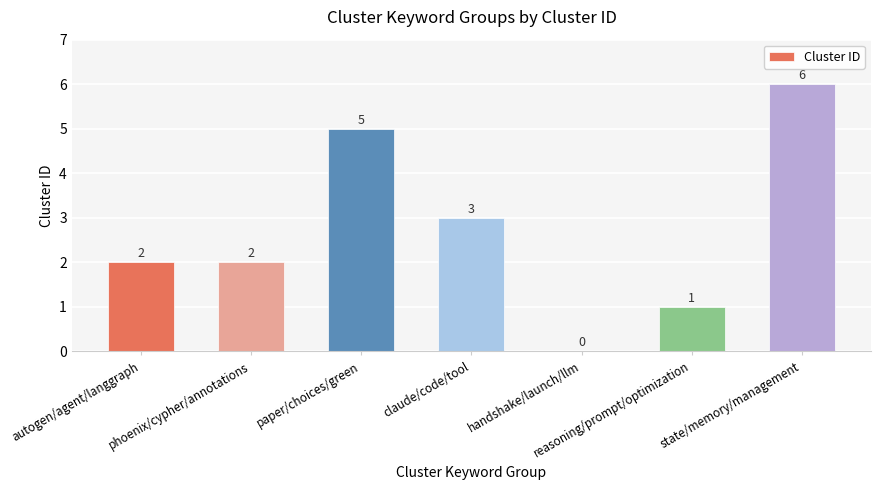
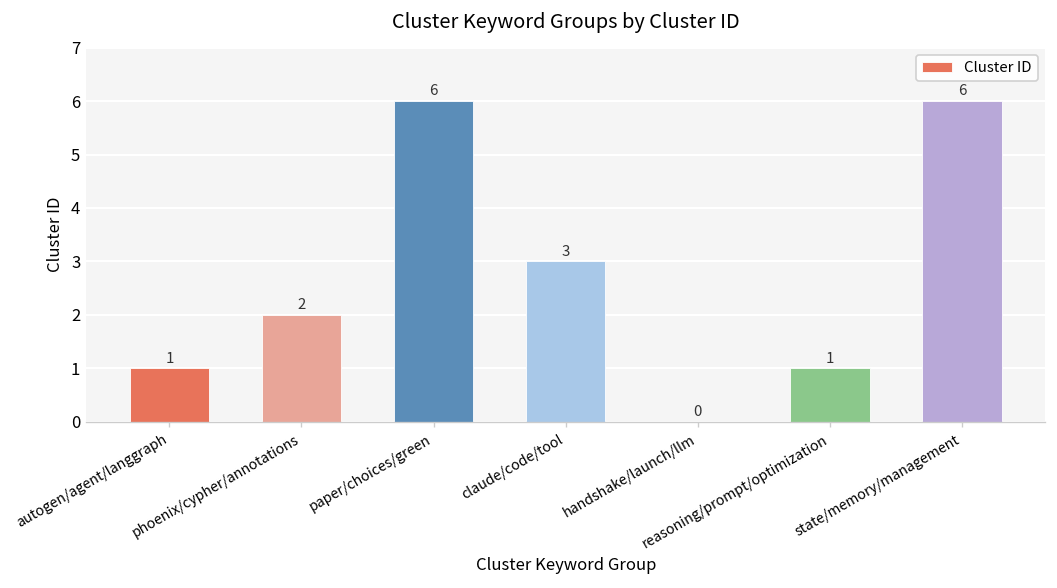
  {
-   "autogen/agent/langgraph": 2,
+   "autogen/agent/langgraph": 1,
    "phoenix/cypher/annotations": 2,
-   "paper/choices/green": 5,
+   "paper/choices/green": 6,
    "claude/code/tool": 3,
    "handshake/launch/llm": 0,
    "reasoning/prompt/optimization": 1,
    "state/memory/management": 6
  }
